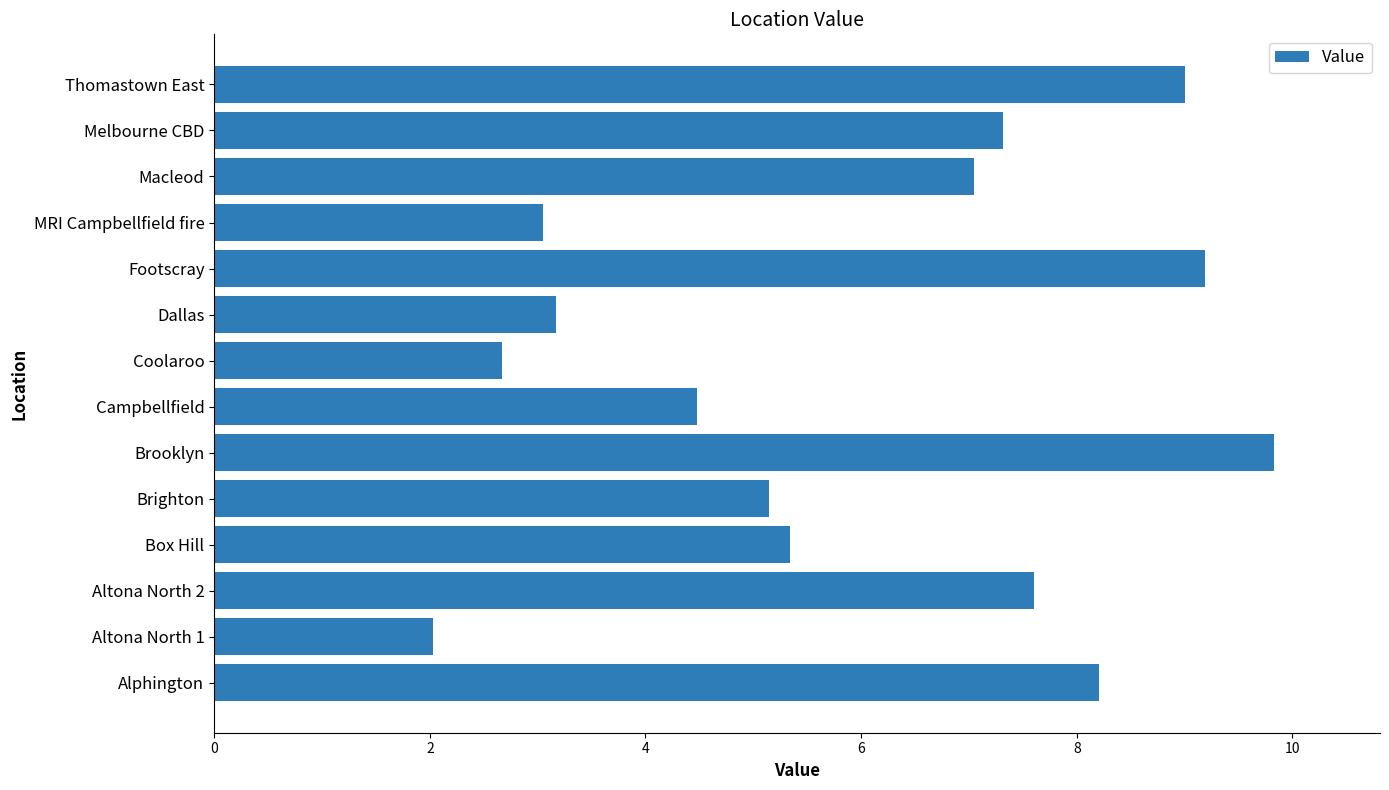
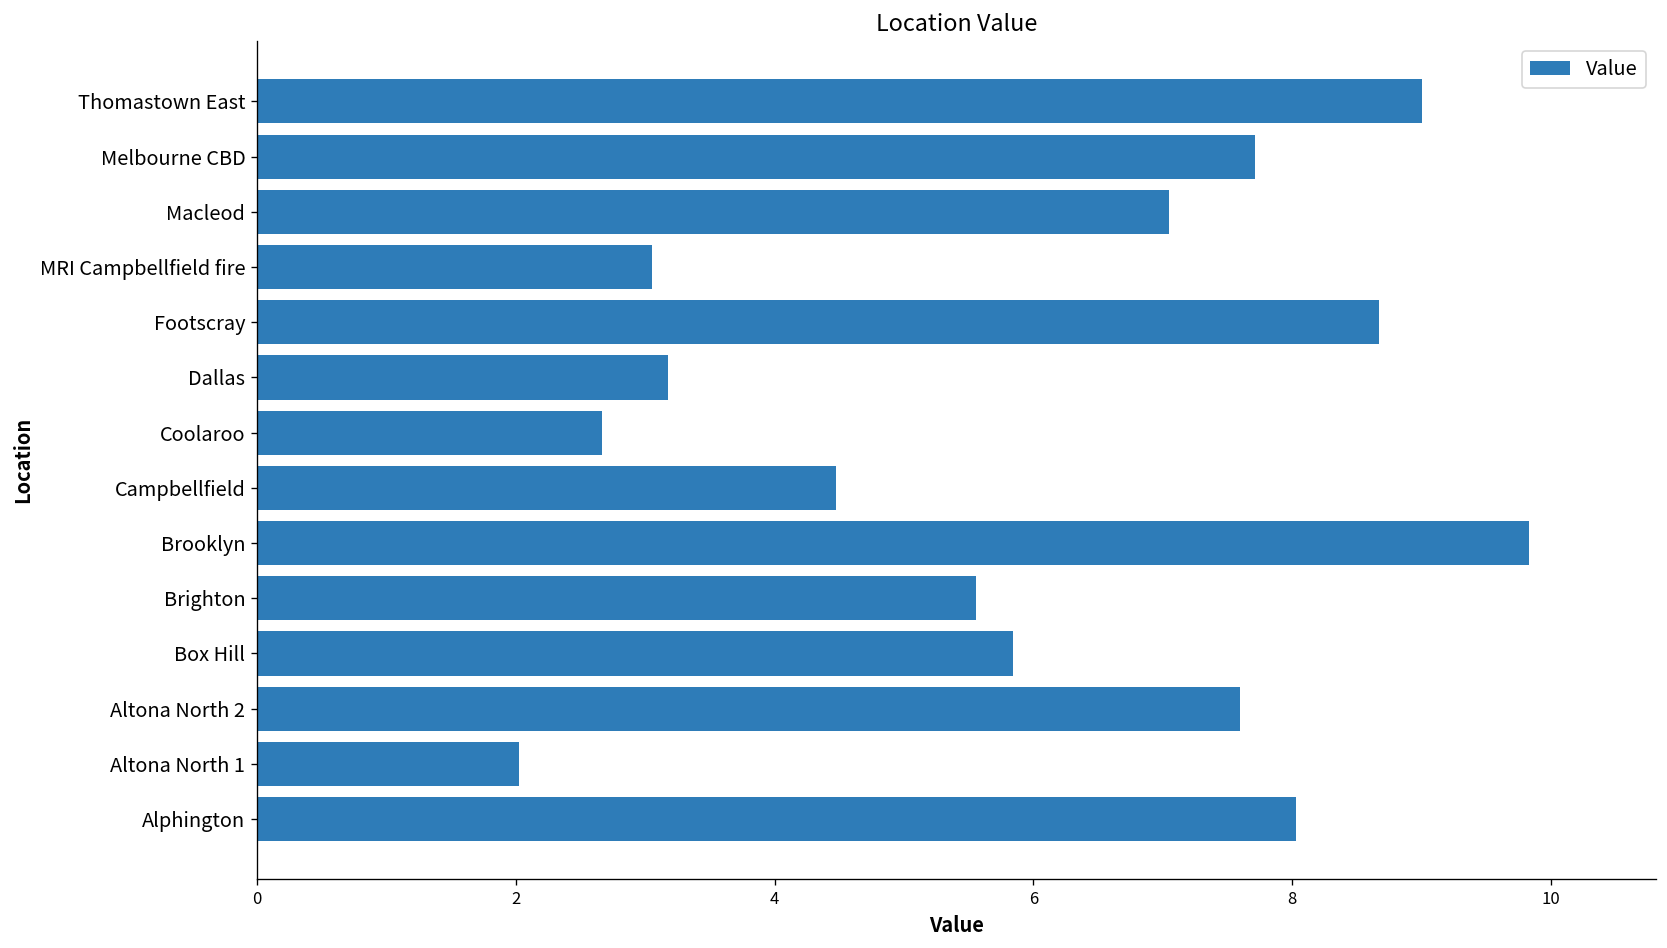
  {
    "Thomastown East": 9.00,
-   "Melbourne CBD": 7.31,
+   "Melbourne CBD": 7.71,
    "Macleod": 7.05,
    "MRI Campbellfield fire": 3.05,
-   "Footscray": 9.19,
+   "Footscray": 8.67,
    "Dallas": 3.17,
    "Coolaroo": 2.67,
    "Campbellfield": 4.48,
    "Brooklyn": 9.83,
-   "Brighton": 5.15,
-   "Box Hill": 5.34,
+   "Brighton": 5.56,
+   "Box Hill": 5.84,
    "Altona North 2": 7.60,
    "Altona North 1": 2.03,
-   "Alphington": 8.21
+   "Alphington": 8.03
  }
